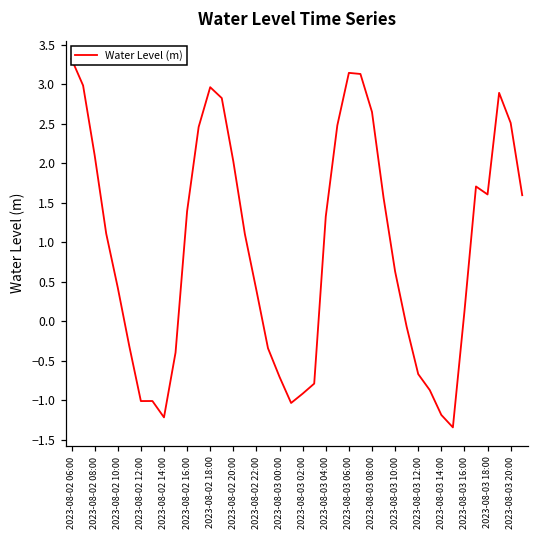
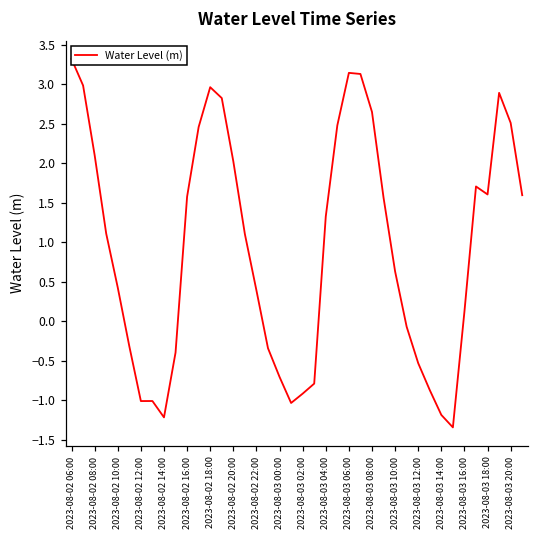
  {
    "2023-08-02 08:00": 2.1,
    "2023-08-02 10:00": 0.4,
    "2023-08-02 12:00": -1.0,
    "2023-08-02 14:00": -1.2,
-   "2023-08-02 16:00": 1.4,
+   "2023-08-02 16:00": 1.6,
    "2023-08-02 18:00": 3.0,
    "2023-08-02 20:00": 2.0,
    "2023-08-02 22:00": 0.4,
    "2023-08-03 00:00": -0.7,
    "2023-08-03 02:00": -0.9,
    "2023-08-03 04:00": 1.3,
    "2023-08-03 06:00": 3.1,
    "2023-08-03 08:00": 2.7,
    "2023-08-03 10:00": 0.6,
-   "2023-08-03 12:00": -0.7,
+   "2023-08-03 12:00": -0.5,
    "2023-08-03 14:00": -1.2,
    "2023-08-03 16:00": 0.1,
    "2023-08-03 18:00": 1.6,
    "2023-08-03 20:00": 2.5
  }
